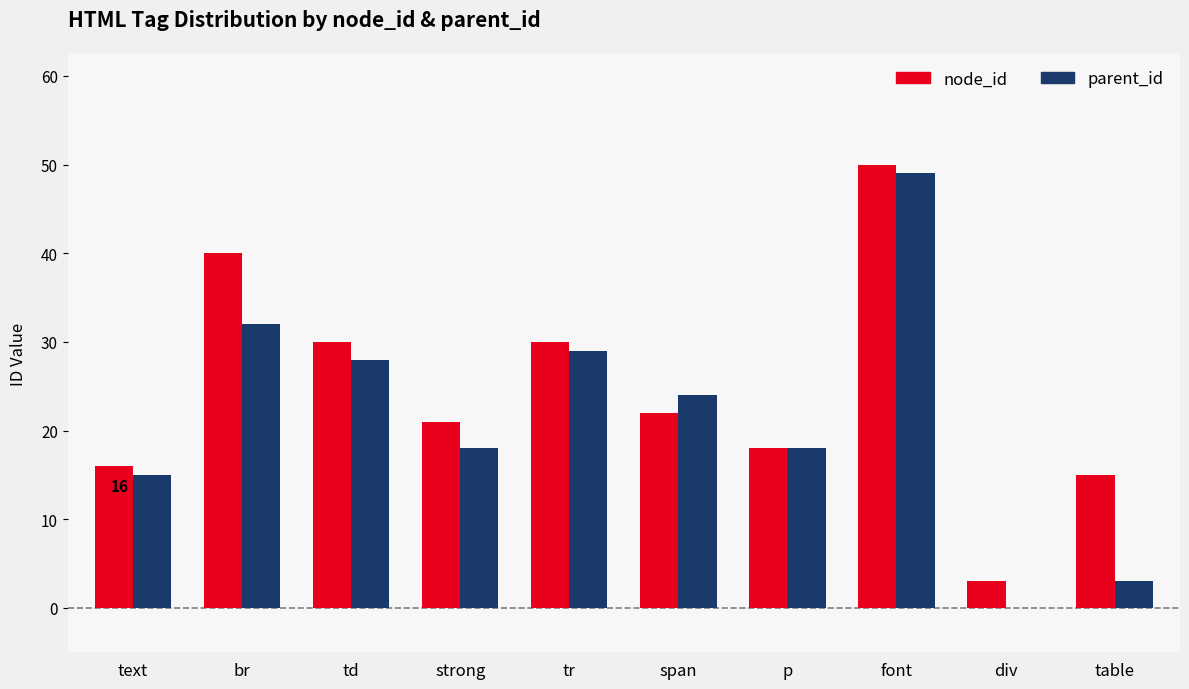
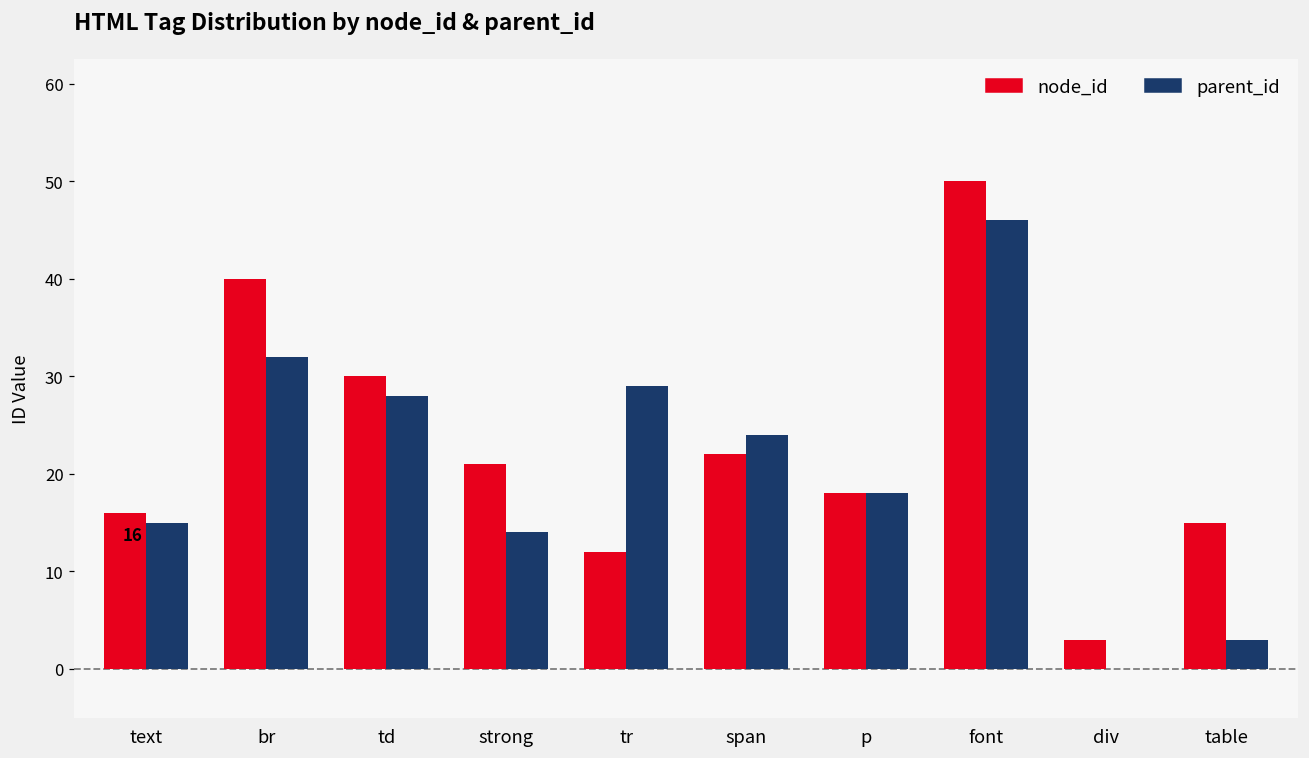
  {
    "node_id": {
      "br": 40,
      "td": 30,
      "strong": 21,
-     "tr": 30,
+     "tr": 12,
      "span": 22,
      "p": 18,
      "font": 50,
      "div": 3,
      "table": 15
    },
    "parent_id": {
      "text": 15,
      "br": 32,
      "td": 28,
-     "strong": 18,
+     "strong": 14,
      "tr": 29,
      "span": 24,
      "p": 18,
-     "font": 49,
+     "font": 46,
      "div": 0,
      "table": 3
    }
  }
